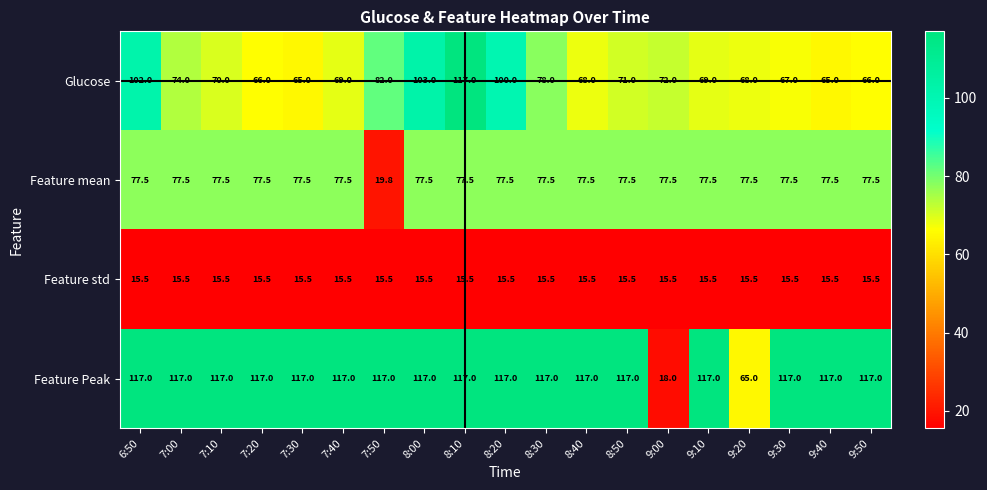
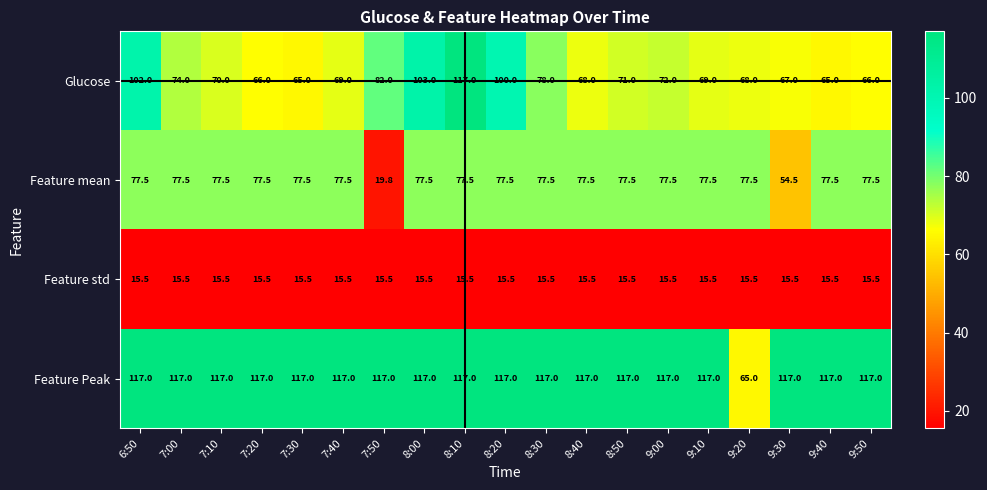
  {
    "Glucose": {
      "6:50": 102.0,
      "7:00": 74.0,
      "7:10": 70.0,
      "7:20": 66.0,
      "7:30": 65.0,
      "7:40": 69.0,
      "7:50": 82.0,
      "8:00": 103.0,
      "8:10": 117.0,
      "8:20": 100.0,
      "8:30": 78.0,
      "8:40": 68.0,
      "8:50": 71.0,
      "9:00": 72.0,
      "9:10": 69.0,
      "9:20": 68.0,
      "9:30": 67.0,
      "9:40": 65.0,
      "9:50": 66.0
    },
    "Feature mean": {
      "6:50": 77.5,
      "7:00": 77.5,
      "7:10": 77.5,
      "7:20": 77.5,
      "7:30": 77.5,
      "7:40": 77.5,
      "7:50": 19.8,
      "8:00": 77.5,
      "8:10": 77.5,
      "8:20": 77.5,
      "8:30": 77.5,
      "8:40": 77.5,
      "8:50": 77.5,
      "9:00": 77.5,
      "9:10": 77.5,
      "9:20": 77.5,
-     "9:30": 77.5,
+     "9:30": 54.5,
      "9:40": 77.5,
      "9:50": 77.5
    },
    "Feature std": {
      "6:50": 15.5,
      "7:00": 15.5,
      "7:10": 15.5,
      "7:20": 15.5,
      "7:30": 15.5,
      "7:40": 15.5,
      "7:50": 15.5,
      "8:00": 15.5,
      "8:10": 15.5,
      "8:20": 15.5,
      "8:30": 15.5,
      "8:40": 15.5,
      "8:50": 15.5,
      "9:00": 15.5,
      "9:10": 15.5,
      "9:20": 15.5,
      "9:30": 15.5,
      "9:40": 15.5,
      "9:50": 15.5
    },
    "Feature Peak": {
      "6:50": 117.0,
      "7:00": 117.0,
      "7:10": 117.0,
      "7:20": 117.0,
      "7:30": 117.0,
      "7:40": 117.0,
      "7:50": 117.0,
      "8:00": 117.0,
      "8:10": 117.0,
      "8:20": 117.0,
      "8:30": 117.0,
      "8:40": 117.0,
      "8:50": 117.0,
-     "9:00": 18.0,
+     "9:00": 117.0,
      "9:10": 117.0,
      "9:20": 65.0,
      "9:30": 117.0,
      "9:40": 117.0,
      "9:50": 117.0
    }
  }
